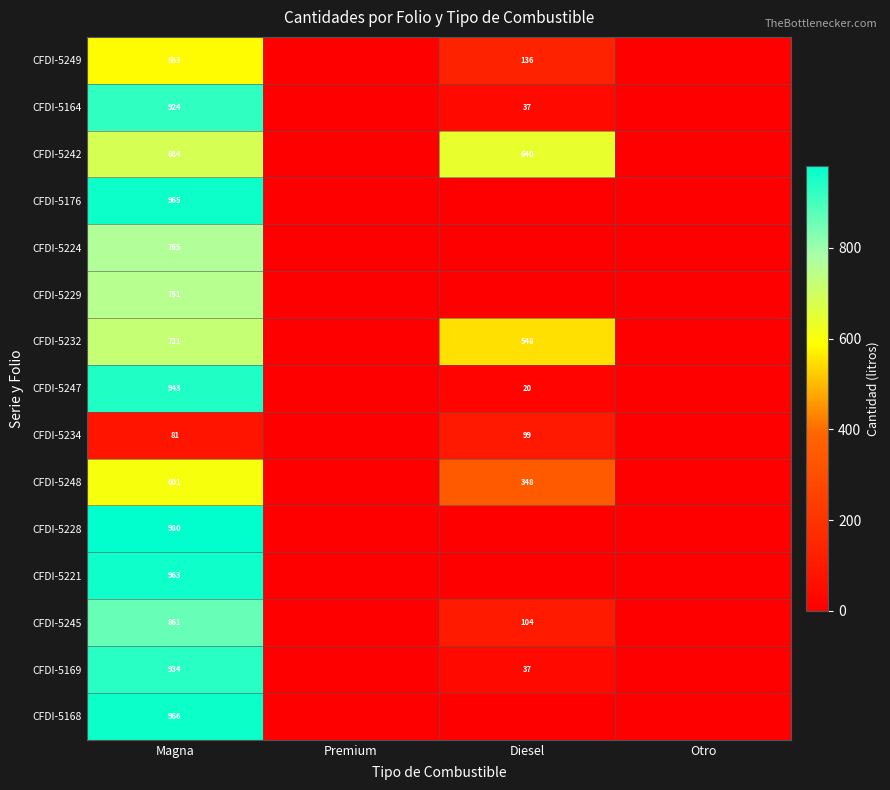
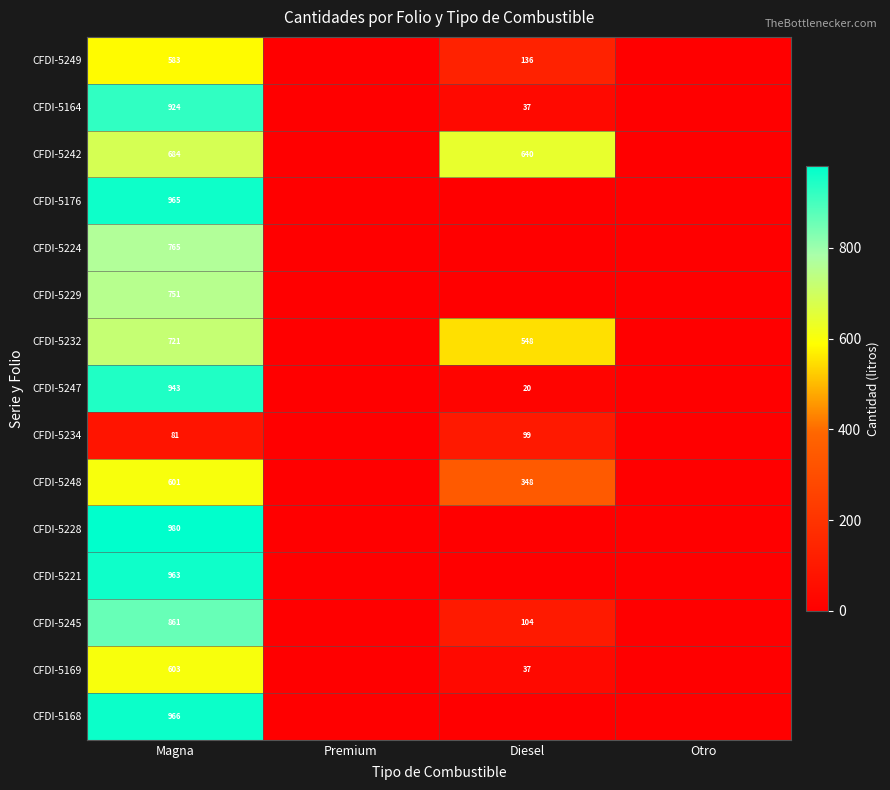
  {
    "CFDI-5249": {
      "Magna": 583,
      "Diesel": 136
    },
    "CFDI-5164": {
      "Magna": 924,
      "Diesel": 37
    },
    "CFDI-5242": {
      "Magna": 684,
      "Diesel": 640
    },
    "CFDI-5176": {
      "Magna": 965
    },
    "CFDI-5224": {
      "Magna": 765
    },
    "CFDI-5229": {
      "Magna": 751
    },
    "CFDI-5232": {
      "Magna": 721,
      "Diesel": 548
    },
    "CFDI-5247": {
      "Magna": 943,
      "Diesel": 20
    },
    "CFDI-5234": {
      "Magna": 81,
      "Diesel": 99
    },
    "CFDI-5248": {
      "Magna": 601,
      "Diesel": 348
    },
    "CFDI-5228": {
      "Magna": 980
    },
    "CFDI-5221": {
      "Magna": 963
    },
    "CFDI-5245": {
      "Magna": 861,
      "Diesel": 104
    },
    "CFDI-5169": {
-     "Magna": 934,
+     "Magna": 603,
      "Diesel": 37
    },
    "CFDI-5168": {
      "Magna": 966
    }
  }
